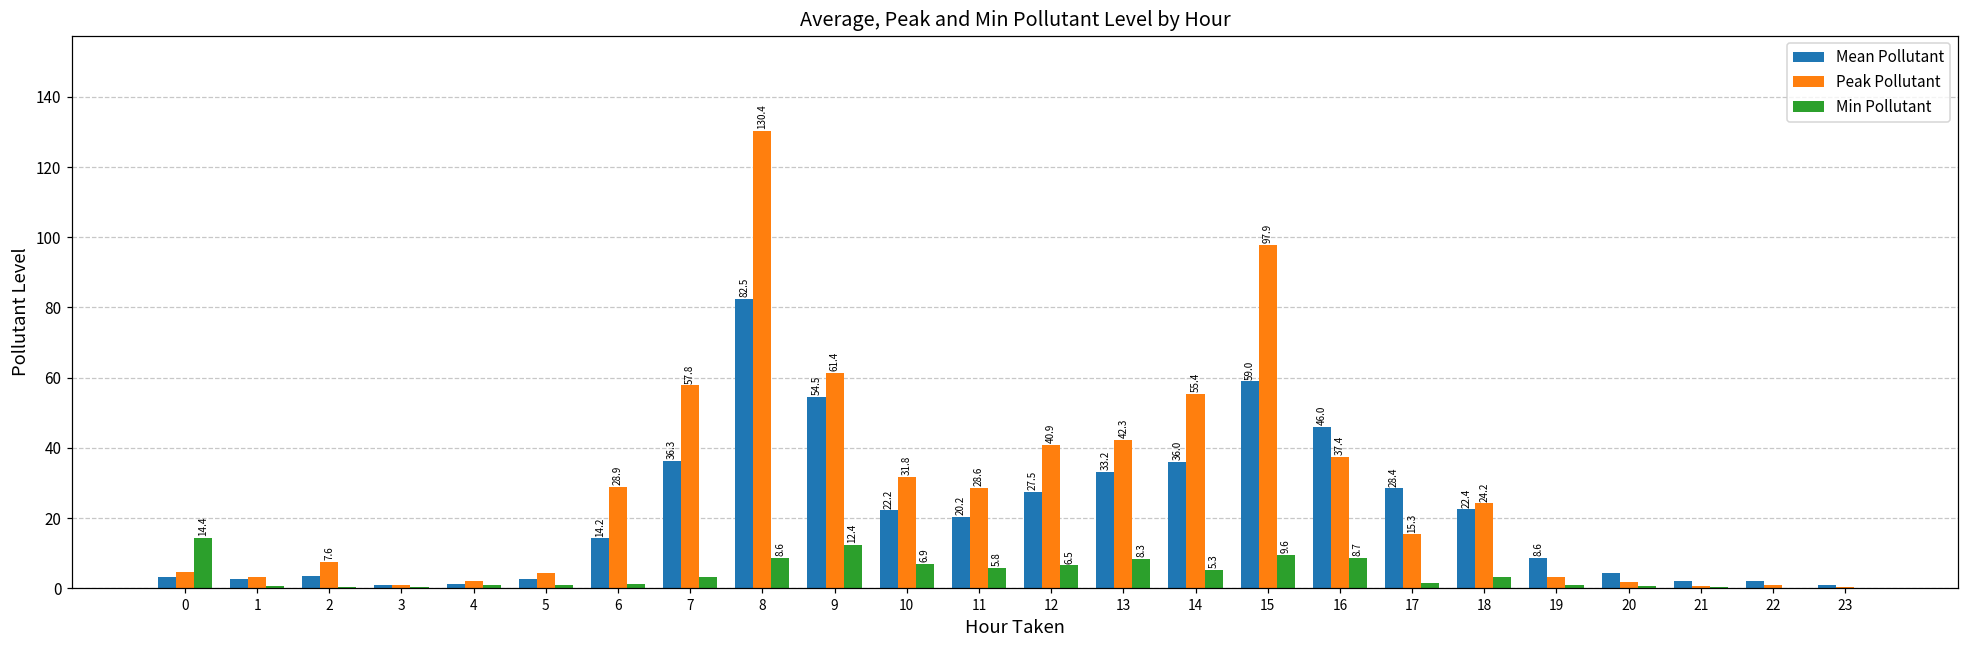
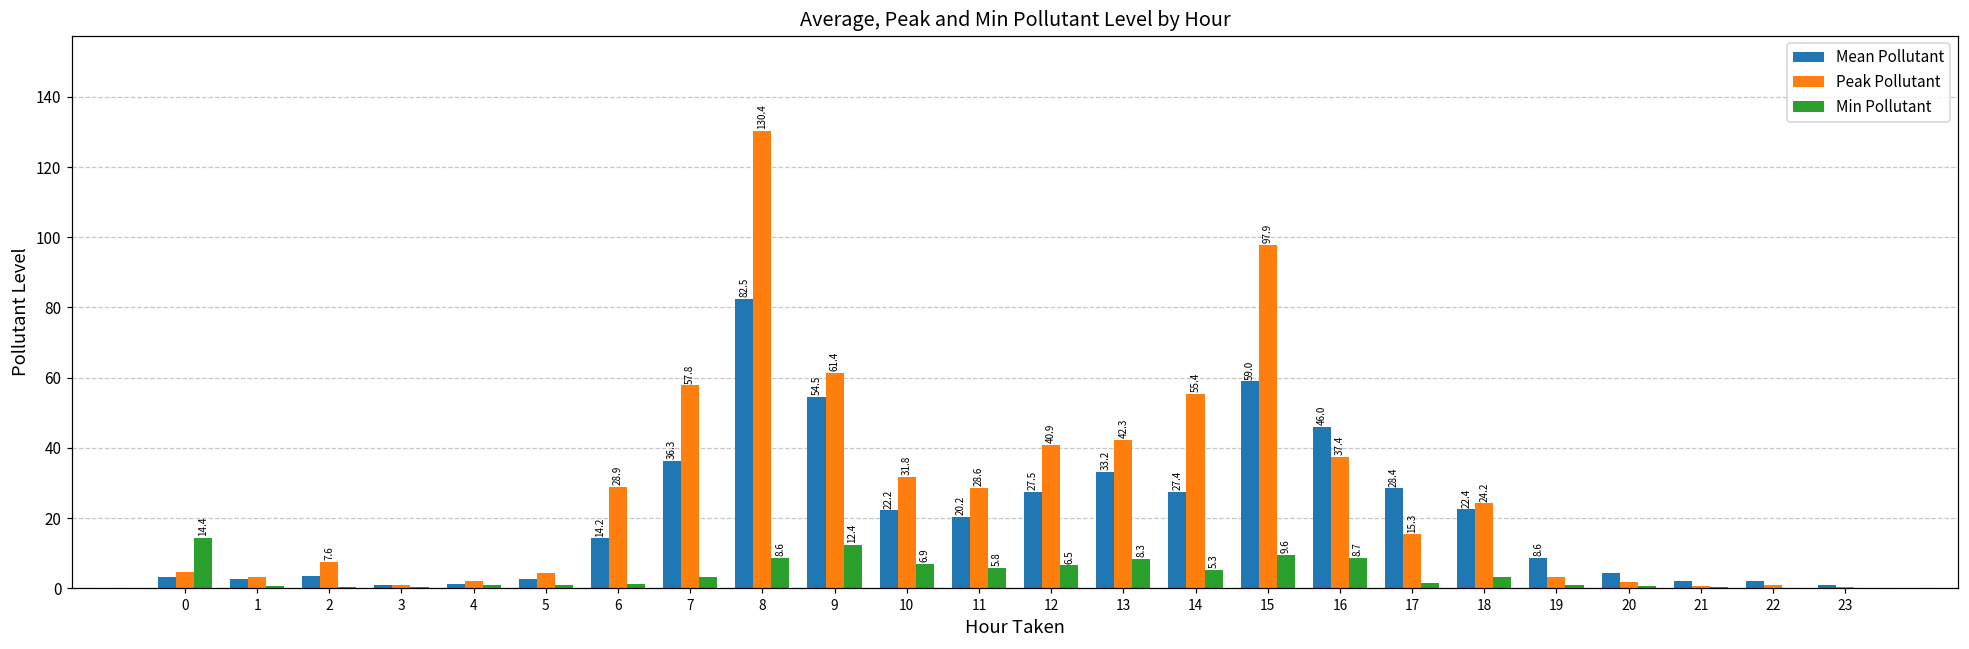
  {
    "Mean Pollutant": {
      "6": 14.2,
      "7": 36.3,
      "8": 82.5,
      "9": 54.5,
      "10": 22.2,
      "11": 20.2,
      "12": 27.5,
      "13": 33.2,
-     "14": 36.0,
+     "14": 27.4,
      "15": 59.0,
      "16": 46.0,
      "17": 28.4,
      "18": 22.4,
      "19": 8.6
    },
    "Peak Pollutant": {
      "2": 7.6,
      "6": 28.9,
      "7": 57.8,
      "8": 130.4,
      "9": 61.4,
      "10": 31.8,
      "11": 28.6,
      "12": 40.9,
      "13": 42.3,
      "14": 55.4,
      "15": 97.9,
      "16": 37.4,
      "17": 15.3,
      "18": 24.2
    },
    "Min Pollutant": {
      "0": 14.4,
      "8": 8.6,
      "9": 12.4,
      "10": 6.9,
      "11": 5.8,
      "12": 6.5,
      "13": 8.3,
      "14": 5.3,
      "15": 9.6,
      "16": 8.7
    }
  }
